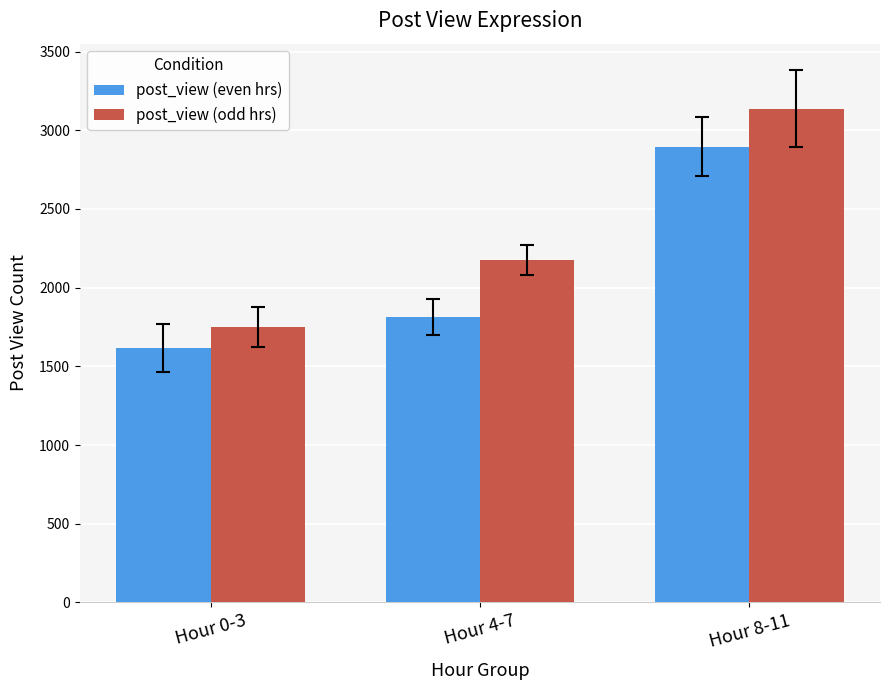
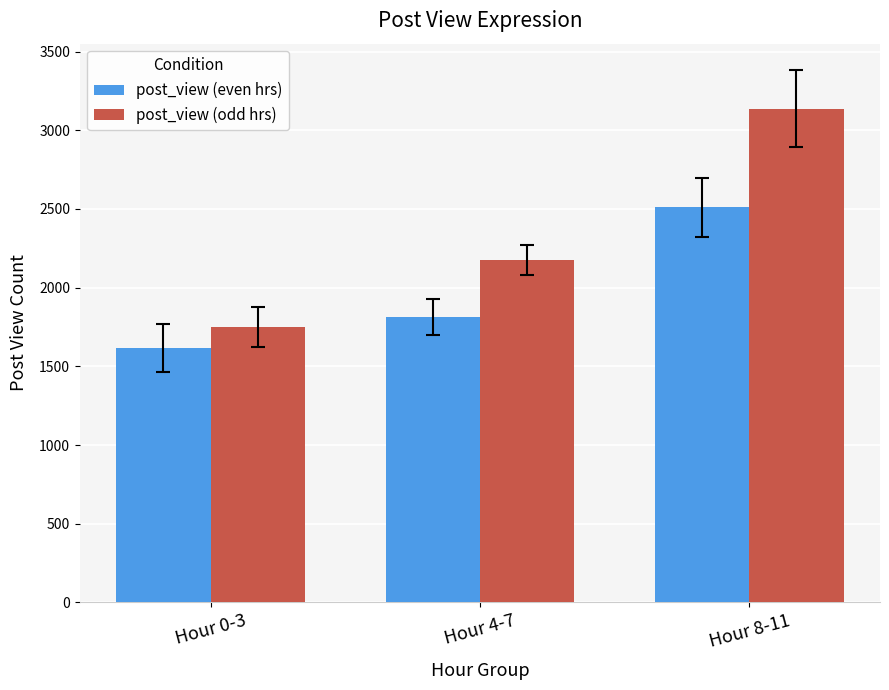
  {
    "post_view (even hrs)": {
      "Hour 0-3": 1620,
      "Hour 4-7": 1810,
-     "Hour 8-11": 2900
+     "Hour 8-11": 2510
    },
    "post_view (odd hrs)": {
      "Hour 0-3": 1750,
      "Hour 4-7": 2180,
      "Hour 8-11": 3140
    }
  }
